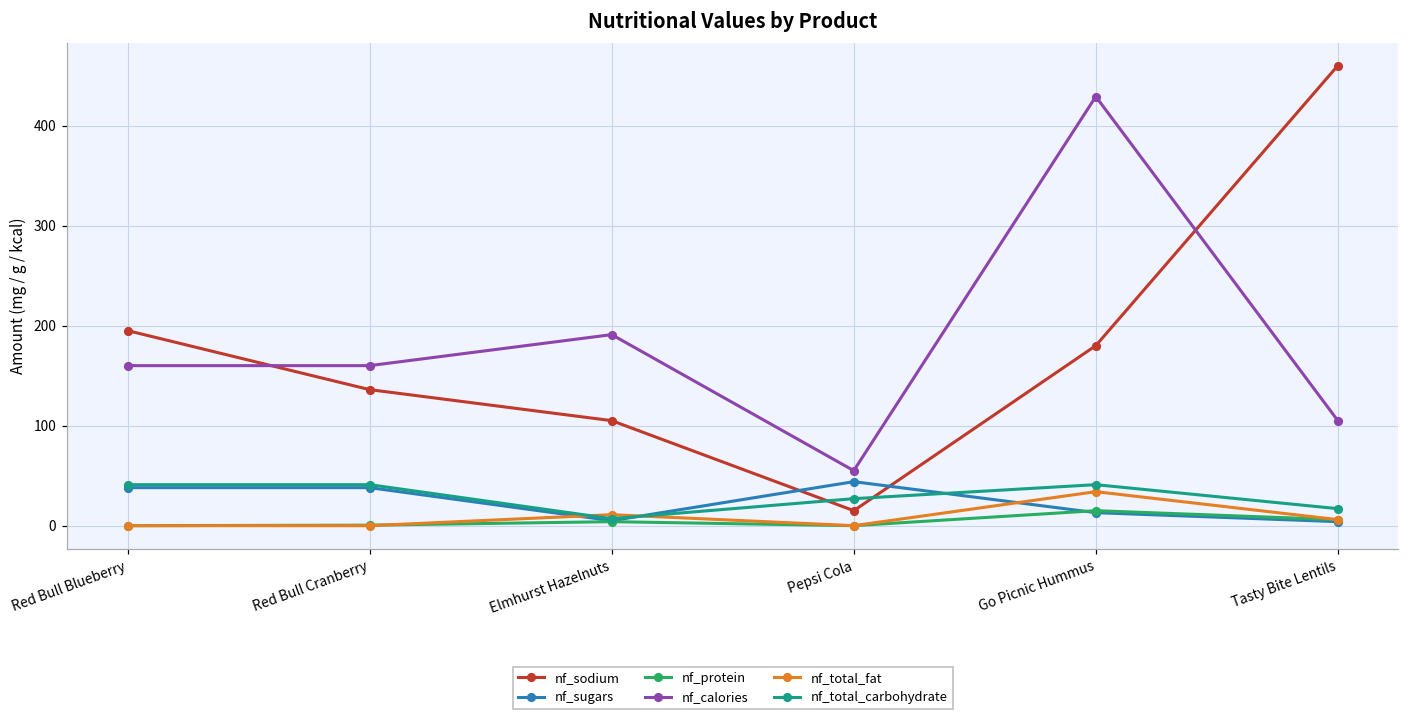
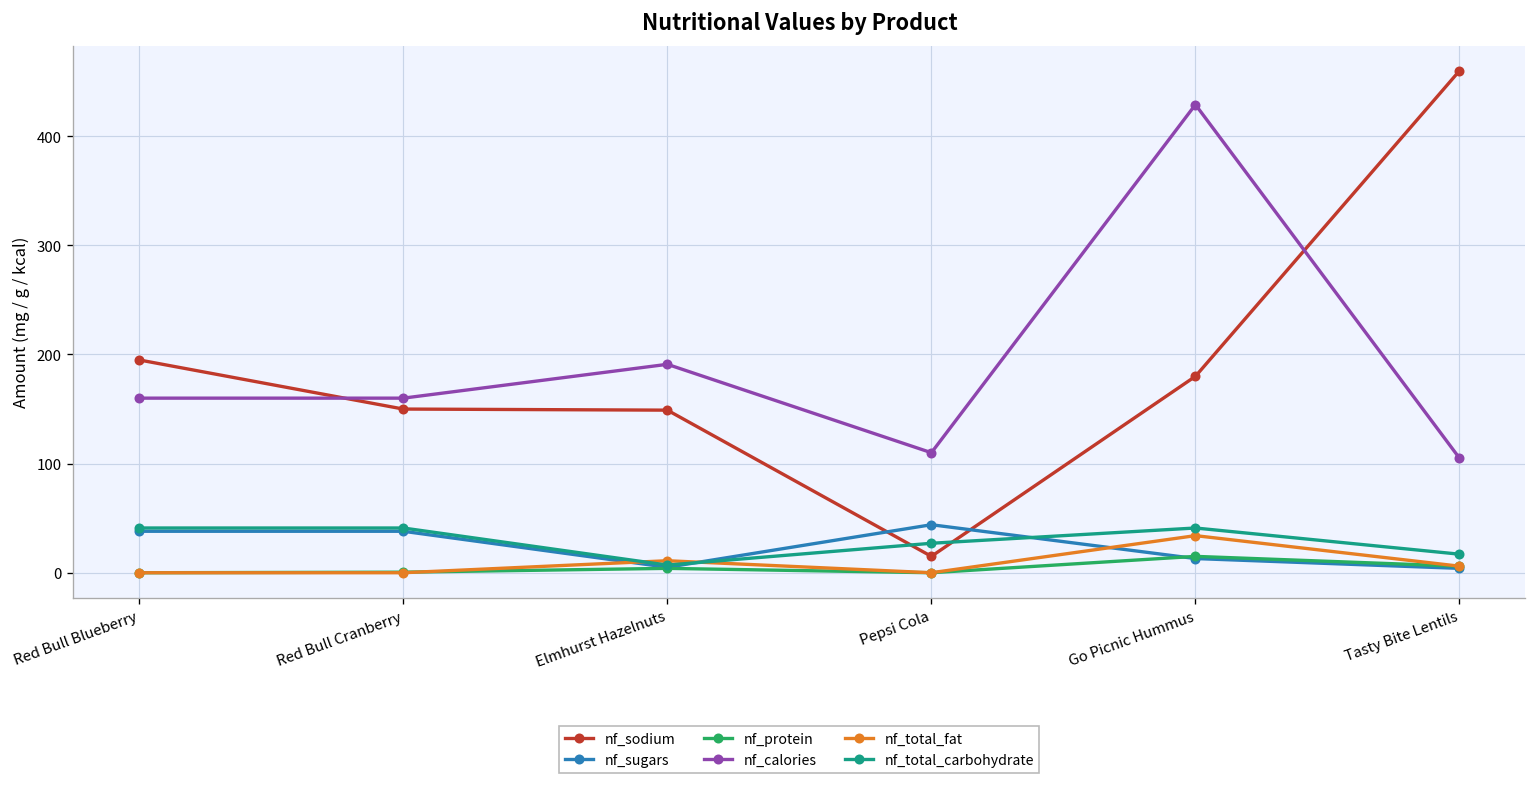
  {
    "nf_sodium": {
      "Red Bull Blueberry": 200,
-     "Red Bull Cranberry": 140,
-     "Elmhurst Hazelnuts": 110,
+     "Red Bull Cranberry": 150,
+     "Elmhurst Hazelnuts": 150,
      "Pepsi Cola": 20,
      "Go Picnic Hummus": 180,
      "Tasty Bite Lentils": 460
    },
    "nf_sugars": {
      "Red Bull Blueberry": 40,
      "Red Bull Cranberry": 40,
      "Pepsi Cola": 40
    },
    "nf_calories": {
      "Red Bull Blueberry": 160,
      "Red Bull Cranberry": 160,
      "Elmhurst Hazelnuts": 190,
-     "Pepsi Cola": 60,
+     "Pepsi Cola": 110,
      "Go Picnic Hummus": 430,
      "Tasty Bite Lentils": 110
    },
    "nf_total_fat": {
      "Elmhurst Hazelnuts": 10,
      "Go Picnic Hummus": 30
    }
  }
